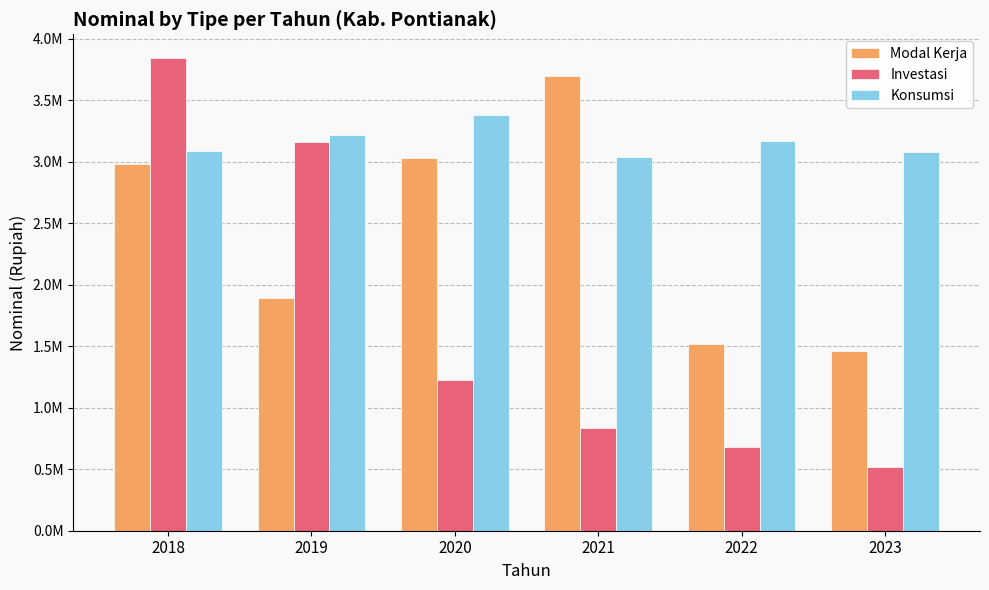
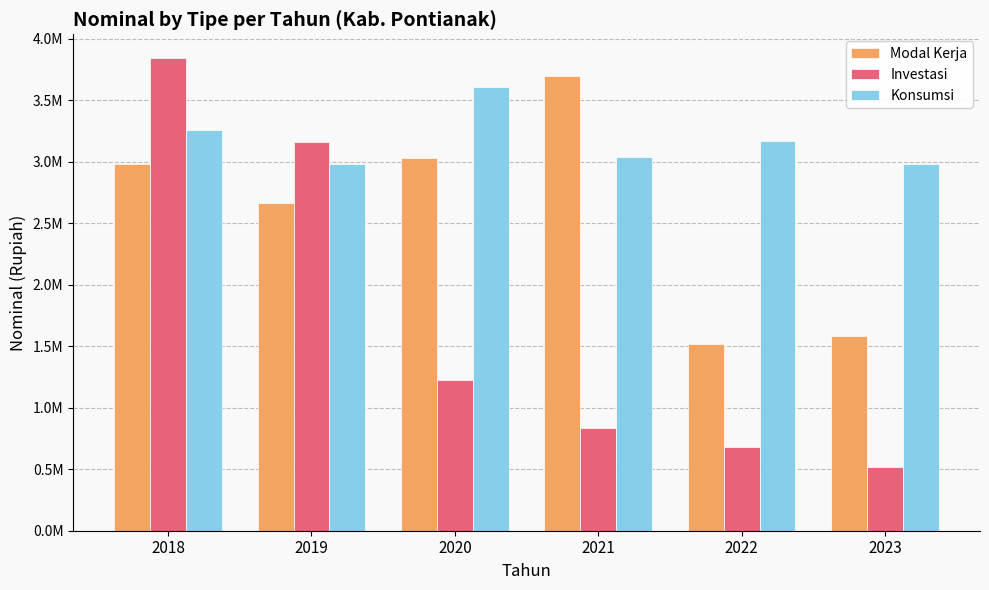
  {
    "Modal Kerja": {
      "2018": 2980000,
-     "2019": 1890000,
+     "2019": 2670000,
      "2020": 3030000,
      "2021": 3700000,
      "2022": 1520000,
-     "2023": 1460000
+     "2023": 1590000
    },
    "Investasi": {
      "2018": 3850000,
      "2019": 3160000,
      "2020": 1230000,
      "2021": 840000,
      "2022": 680000,
      "2023": 520000
    },
    "Konsumsi": {
-     "2018": 3090000,
-     "2019": 3220000,
-     "2020": 3380000,
+     "2018": 3260000,
+     "2019": 2980000,
+     "2020": 3610000,
      "2021": 3040000,
      "2022": 3170000,
-     "2023": 3080000
+     "2023": 2980000
    }
  }
